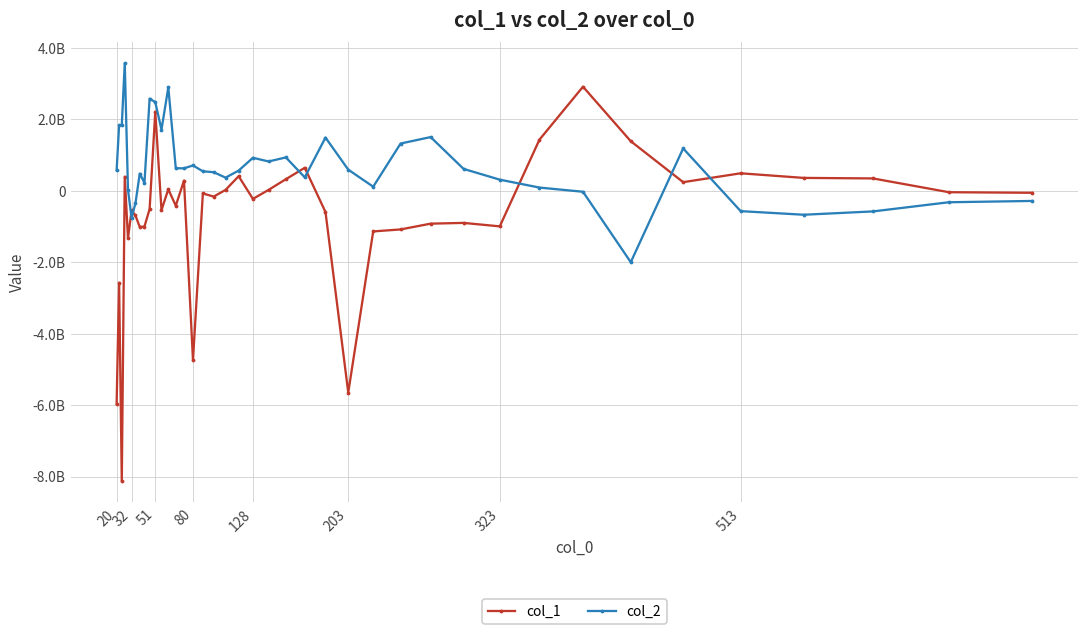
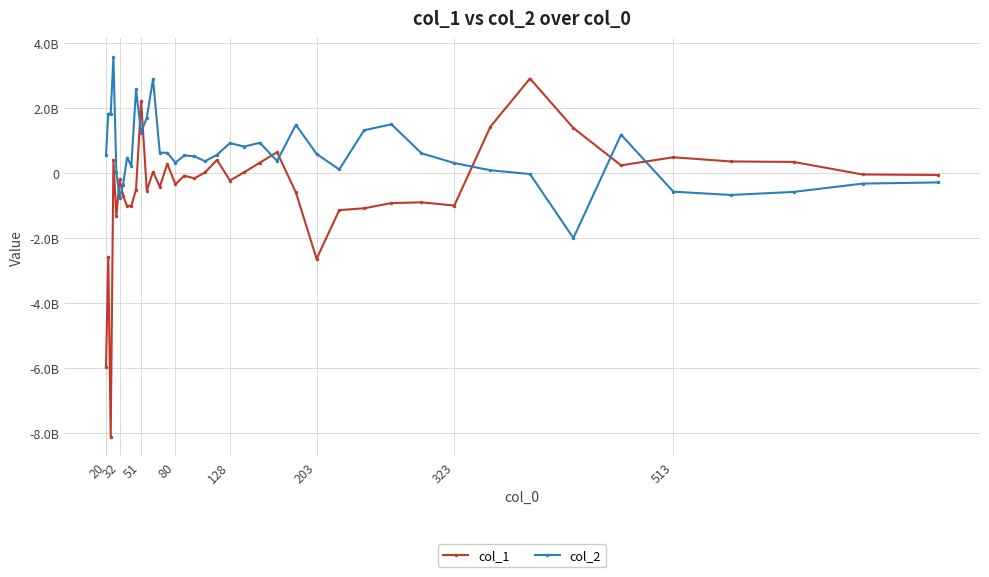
  {
    "col_1": {
      "20": -6000000000,
-     "32": -600000000,
+     "32": -200000000,
      "51": 2200000000,
-     "80": -4700000000,
+     "80": -300000000,
      "128": -200000000,
-     "203": -5700000000,
+     "203": -2600000000,
      "323": -1000000000,
      "513": 500000000
    },
    "col_2": {
      "20": 600000000,
      "32": -800000000,
-     "51": 2500000000,
-     "80": 700000000,
+     "51": 1200000000,
+     "80": 300000000,
      "128": 900000000,
      "203": 600000000,
      "323": 300000000,
      "513": -600000000
    }
  }
